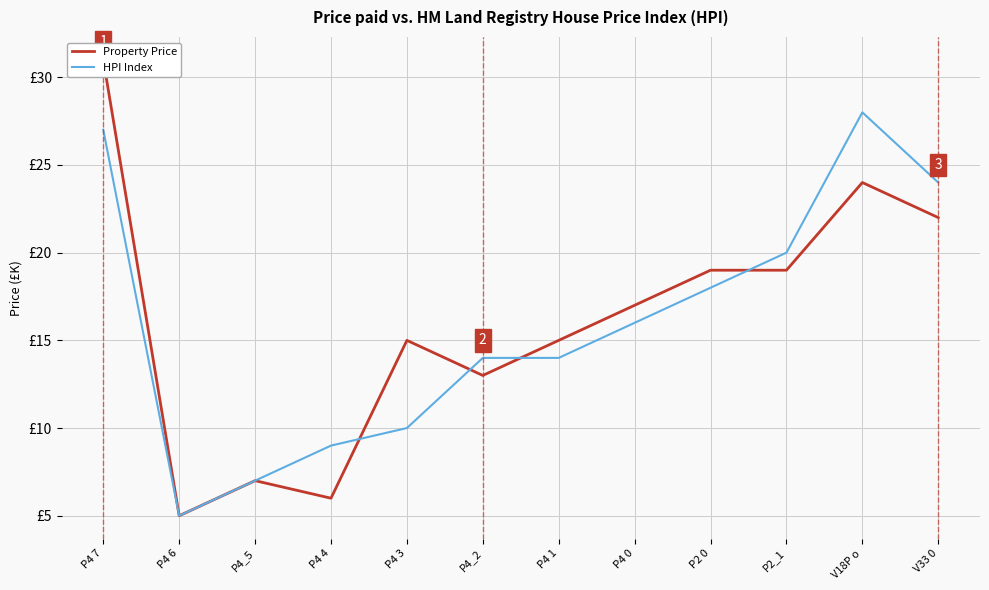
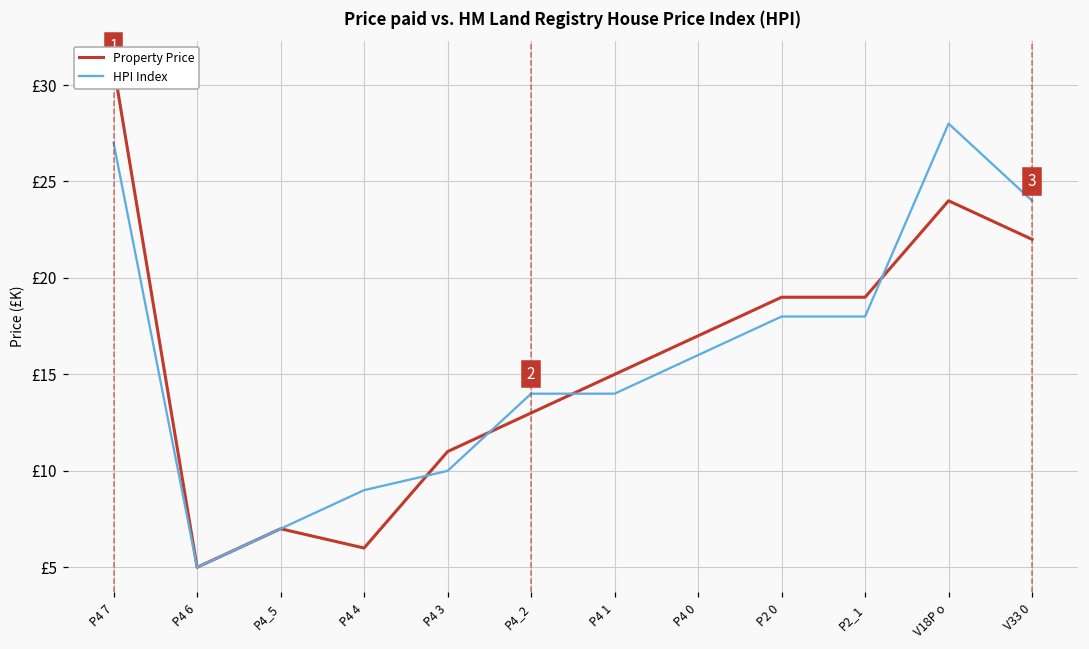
  {
    "Property Price": {
      "P4 4": "£6",
-     "P4 3": "£15",
+     "P4 3": "£11",
      "P4_2": "£13",
      "P4 1": "£15",
      "P4 0": "£17",
      "P2 0": "£19",
      "P2_1": "£19",
      "V18P o": "£24",
      "V33 0": "£22"
    },
    "HPI Index": {
      "P4 7": "£27",
      "P4 4": "£9",
      "P4 3": "£10",
      "P4 1": "£14",
      "P4 0": "£16",
      "P2 0": "£18",
-     "P2_1": "£20",
+     "P2_1": "£18",
      "V18P o": "£28"
    }
  }
